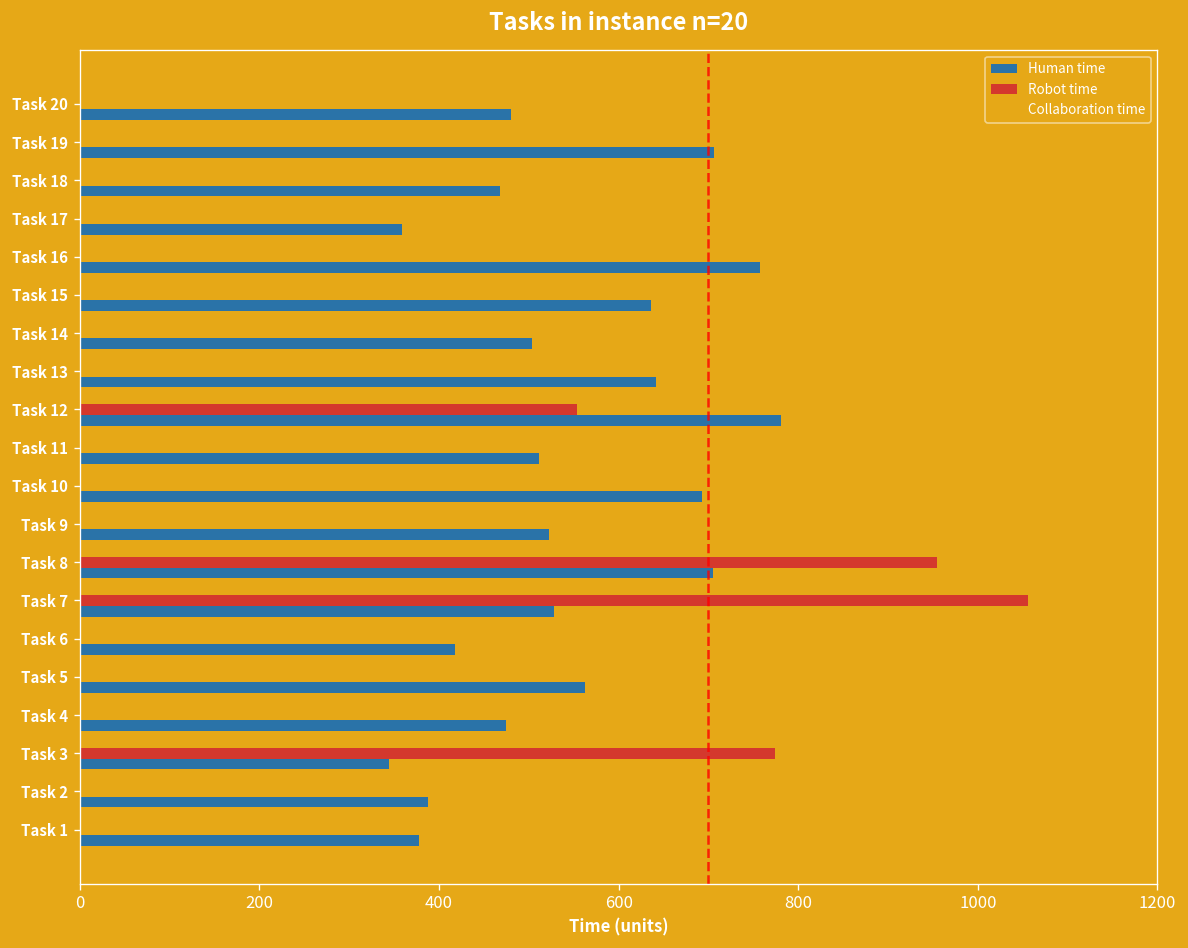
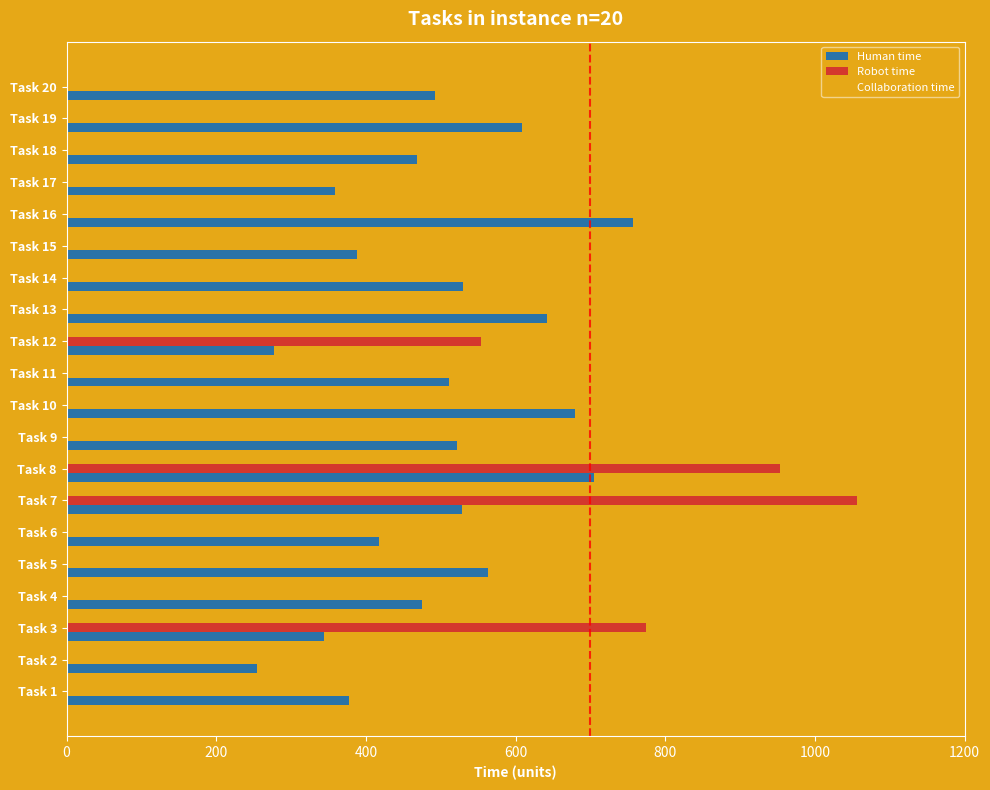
  {
    "Human time": {
-     "Task 20": 480,
-     "Task 19": 710,
+     "Task 20": 490,
+     "Task 19": 610,
      "Task 18": 470,
      "Task 17": 360,
      "Task 16": 760,
-     "Task 15": 640,
-     "Task 14": 500,
+     "Task 15": 390,
+     "Task 14": 530,
      "Task 13": 640,
-     "Task 12": 780,
+     "Task 12": 280,
      "Task 11": 510,
-     "Task 10": 690,
+     "Task 10": 680,
      "Task 9": 520,
      "Task 8": 710,
      "Task 7": 530,
      "Task 6": 420,
      "Task 5": 560,
      "Task 4": 480,
      "Task 3": 340,
-     "Task 2": 390,
+     "Task 2": 250,
      "Task 1": 380
    },
    "Robot time": {
      "Task 20": 0,
      "Task 19": 0,
      "Task 18": 0,
      "Task 17": 0,
      "Task 16": 0,
      "Task 15": 0,
      "Task 14": 0,
      "Task 13": 0,
      "Task 12": 550,
      "Task 11": 0,
      "Task 10": 0,
      "Task 9": 0,
      "Task 8": 950,
      "Task 7": 1060,
      "Task 6": 0,
      "Task 5": 0,
      "Task 4": 0,
      "Task 3": 770,
      "Task 2": 0,
      "Task 1": 0
    },
    "Collaboration time": {
      "Task 20": 0,
      "Task 19": 430,
      "Task 18": 0,
      "Task 17": 350,
      "Task 16": 290,
      "Task 15": 0,
      "Task 14": 0,
      "Task 13": 0,
      "Task 12": 0,
      "Task 11": 0,
      "Task 10": 0,
      "Task 9": 0,
      "Task 8": 0,
      "Task 7": 0,
      "Task 6": 0,
      "Task 5": 0,
      "Task 4": 330,
      "Task 3": 0,
      "Task 2": 0,
      "Task 1": 0
    }
  }
